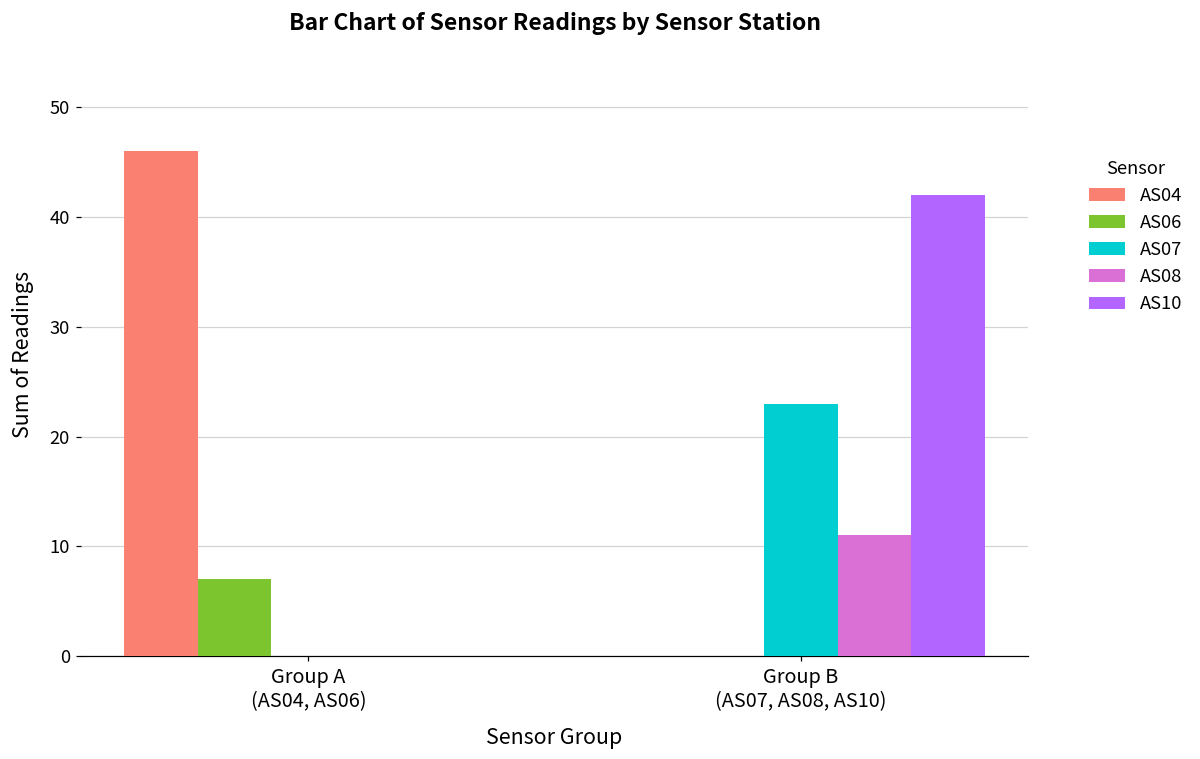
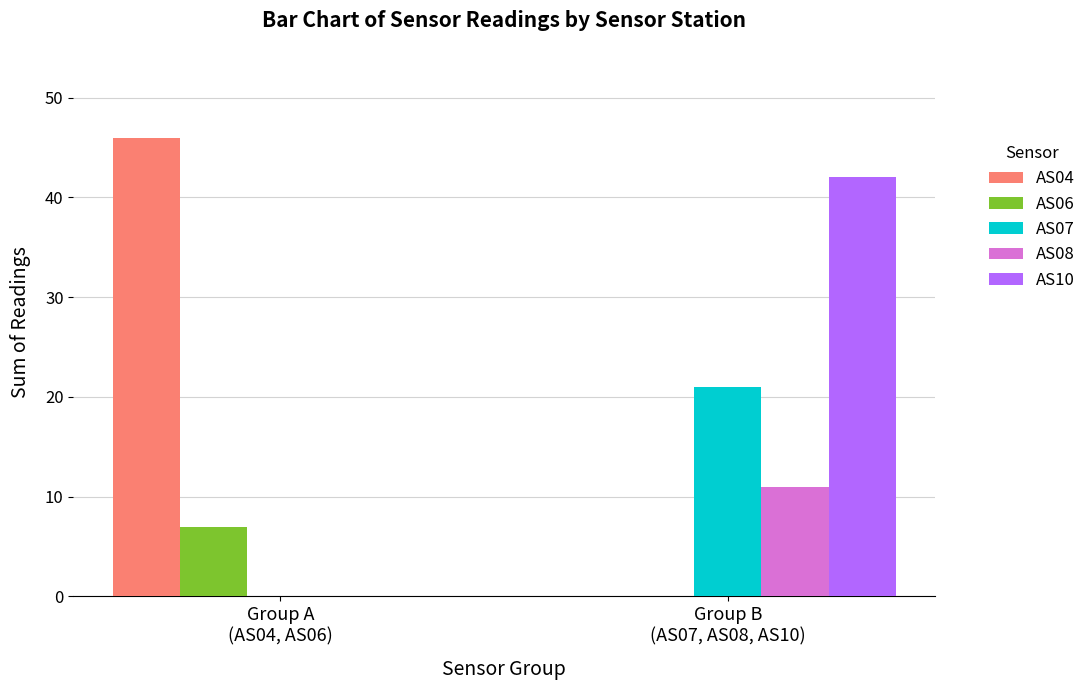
  {
    "AS04": {
      "Group A (AS04, AS06)": 46,
      "Group B (AS07, AS08, AS10)": 0
    },
    "AS06": {
      "Group A (AS04, AS06)": 7,
      "Group B (AS07, AS08, AS10)": 0
    },
    "AS07": {
      "Group A (AS04, AS06)": 0,
-     "Group B (AS07, AS08, AS10)": 23
+     "Group B (AS07, AS08, AS10)": 21
    }
  }
